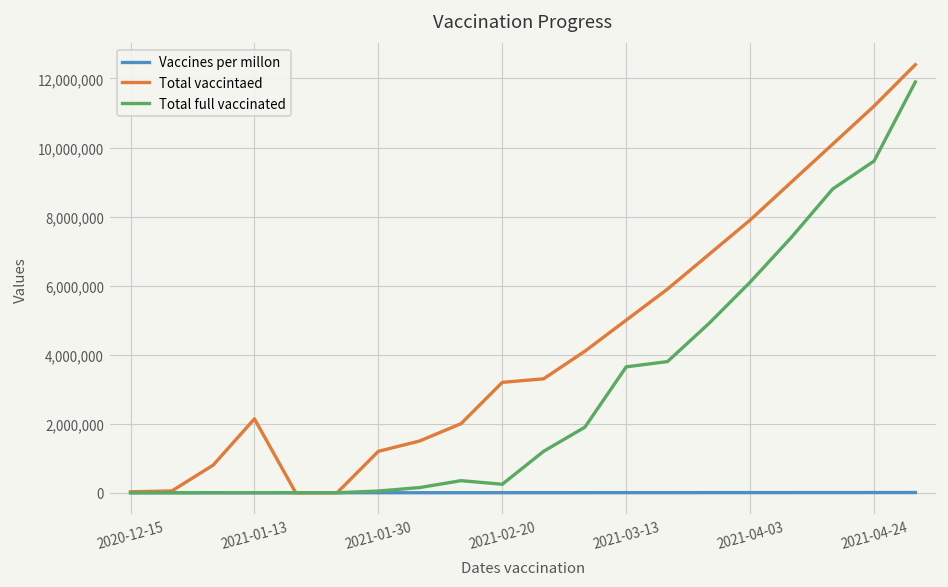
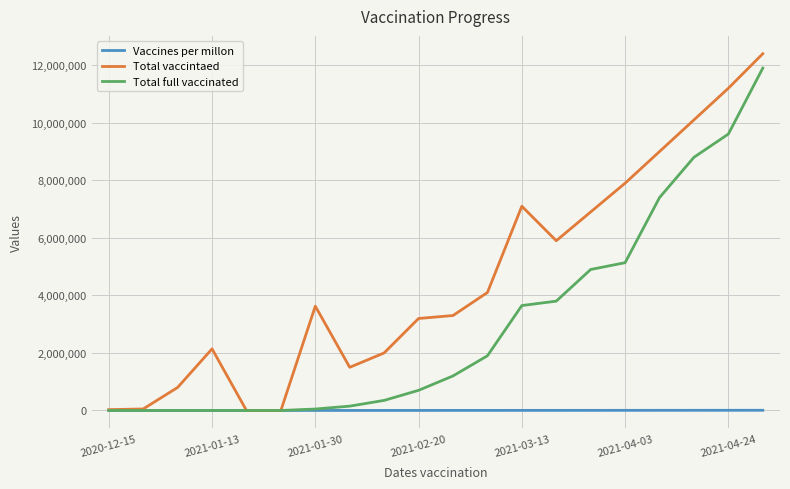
  {
    "Vaccines per millon": {
      "2021-02-20": "0",
      "2021-03-13": "0",
      "2021-04-03": "0",
      "2021-04-24": "0"
    },
    "Total vaccintaed": {
      "2021-01-13": "2,100,000",
-     "2021-01-30": "1,200,000",
+     "2021-01-30": "3,600,000",
      "2021-02-20": "3,200,000",
-     "2021-03-13": "5,000,000",
+     "2021-03-13": "7,100,000",
      "2021-04-03": "7,900,000",
      "2021-04-24": "11,200,000"
    },
    "Total full vaccinated": {
-     "2021-02-20": "200,000",
+     "2021-02-20": "700,000",
      "2021-03-13": "3,600,000",
-     "2021-04-03": "6,100,000",
+     "2021-04-03": "5,100,000",
      "2021-04-24": "9,600,000"
    }
  }
